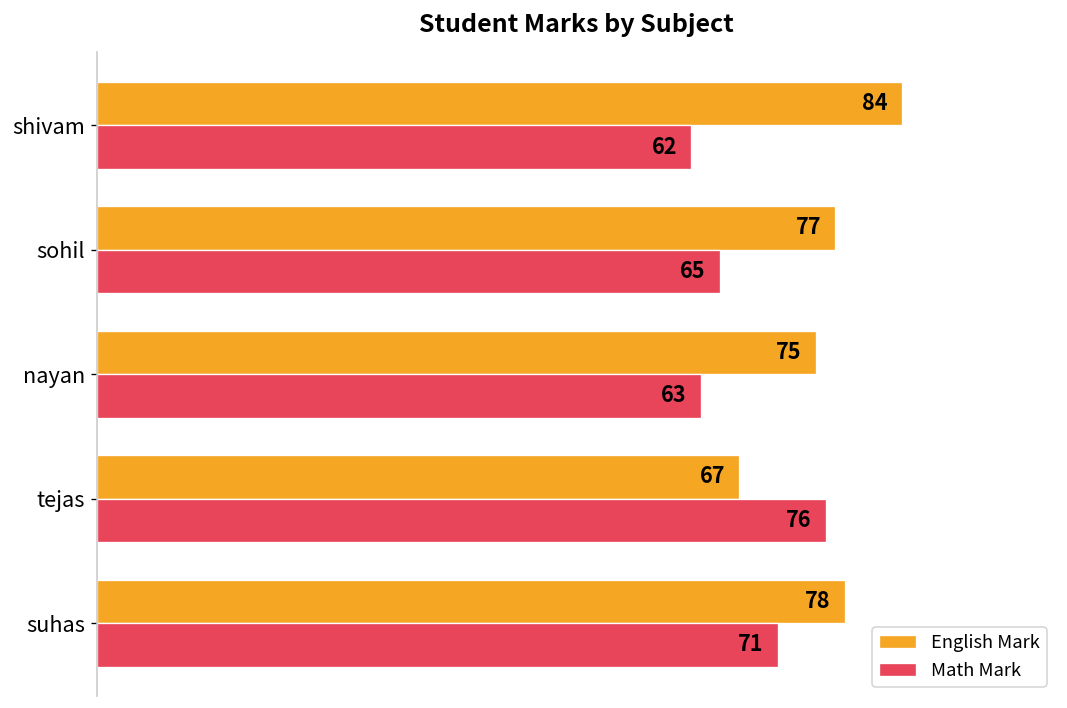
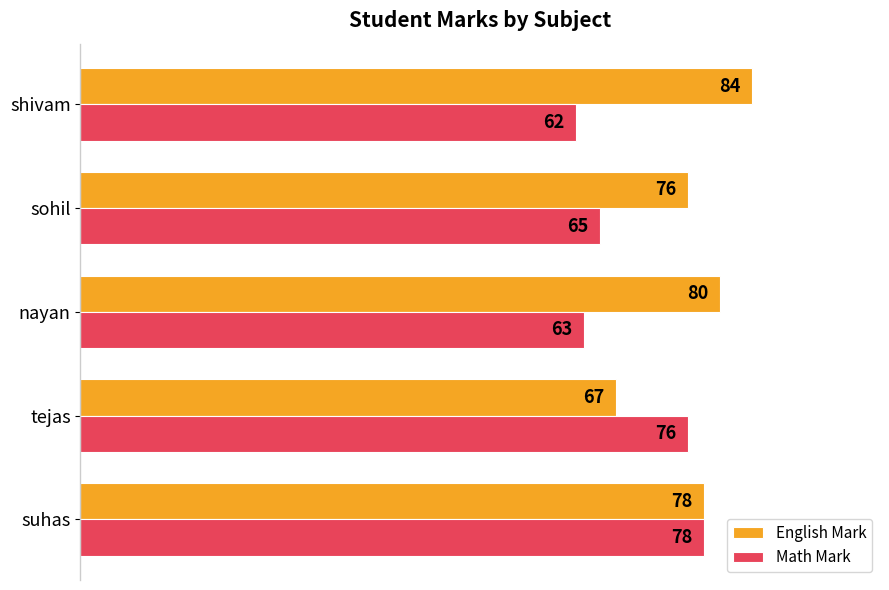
  {
    "English Mark": {
      "shivam": 84,
-     "sohil": 77,
-     "nayan": 75,
+     "sohil": 76,
+     "nayan": 80,
      "tejas": 67,
      "suhas": 78
    },
    "Math Mark": {
      "shivam": 62,
      "sohil": 65,
      "nayan": 63,
      "tejas": 76,
-     "suhas": 71
+     "suhas": 78
    }
  }
